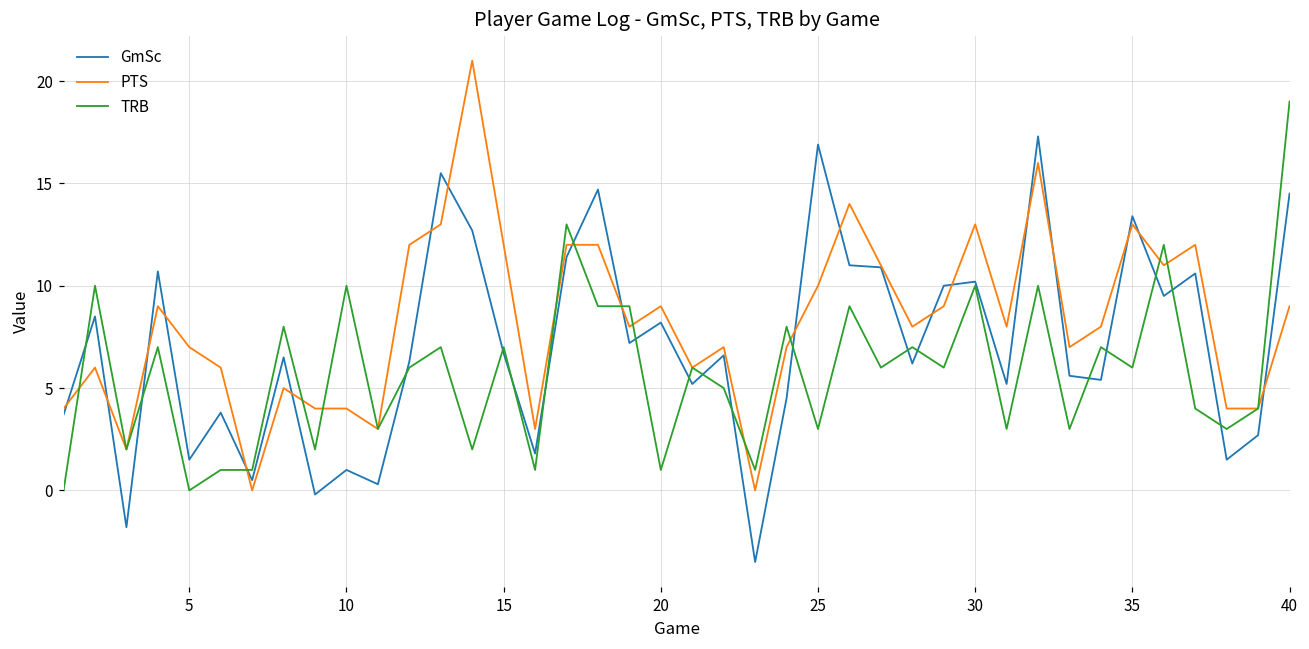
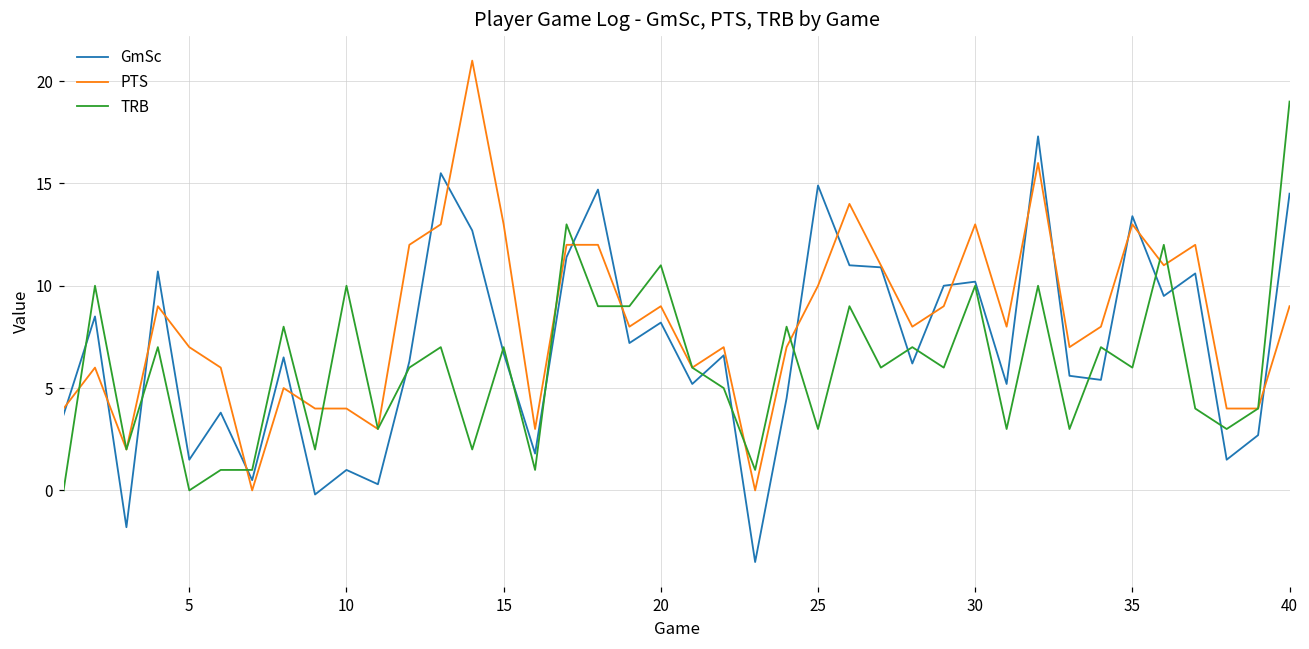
  {
    "GmSc": {
      "5": 1.5,
      "10": 1.0,
      "15": 6.7,
      "20": 8.2,
-     "25": 16.9,
+     "25": 14.9,
      "30": 10.2,
      "35": 13.4,
      "40": 14.5
    },
    "PTS": {
      "5": 7,
      "10": 4,
-     "15": 12,
+     "15": 13,
      "20": 9,
      "25": 10,
      "30": 13,
      "35": 13,
      "40": 9
    },
    "TRB": {
      "5": 0,
      "10": 10,
      "15": 7,
-     "20": 1,
+     "20": 11,
      "25": 3,
      "30": 10,
      "35": 6,
      "40": 19
    }
  }
